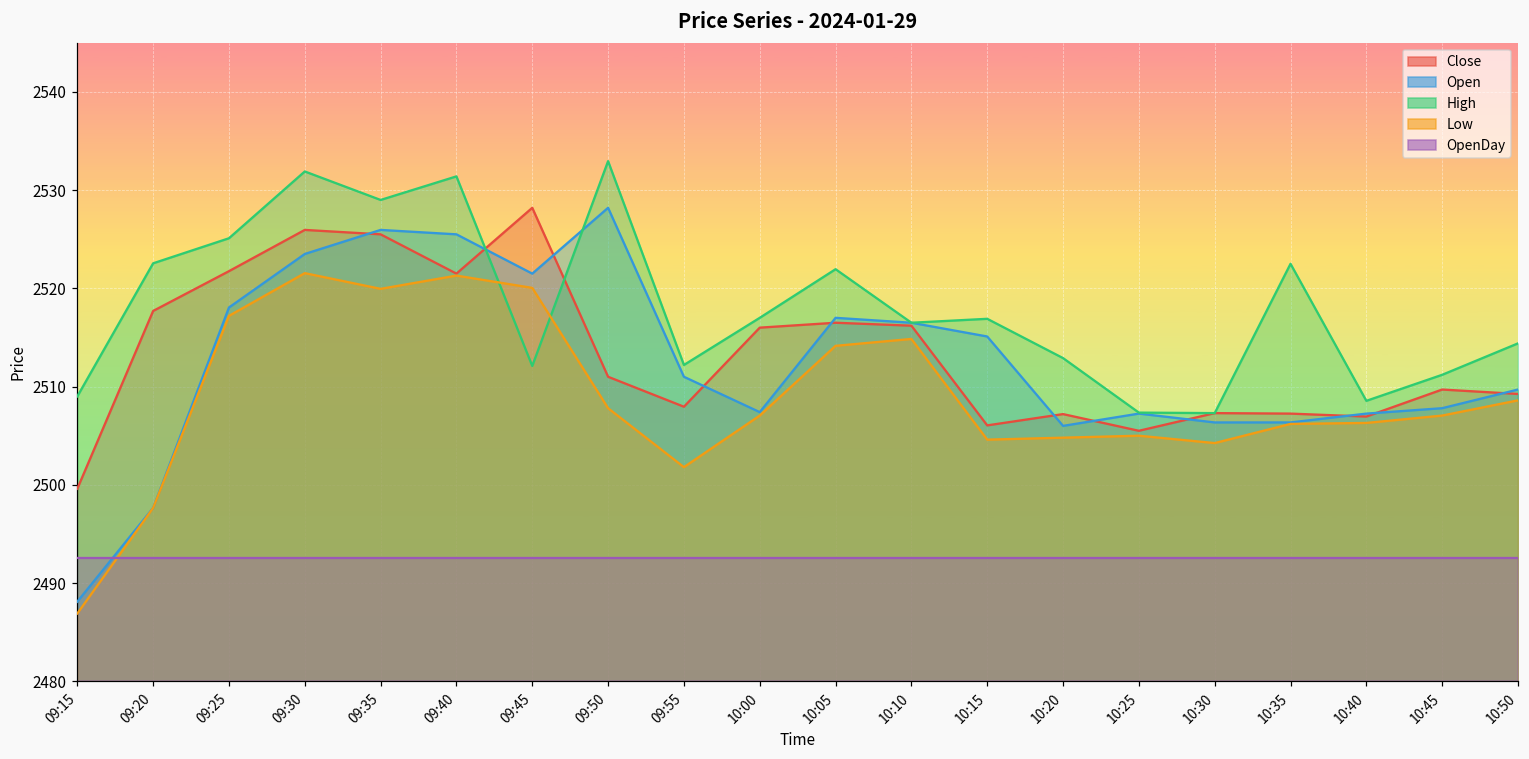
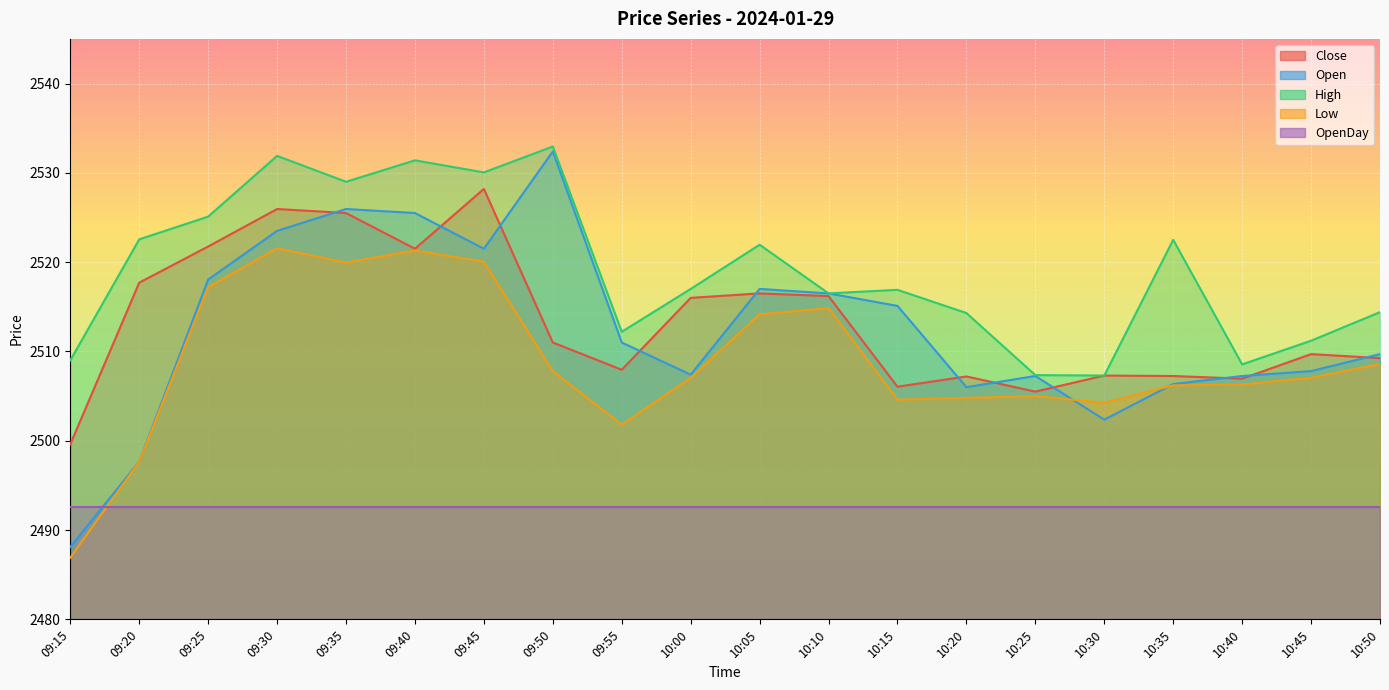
  {
    "Open": {
      "09:15": 2488,
      "09:25": 2518,
      "09:30": 2524,
      "09:35": 2526,
      "09:40": 2526,
      "09:45": 2522,
-     "09:50": 2528,
+     "09:50": 2532,
      "09:55": 2511,
      "10:00": 2507,
      "10:05": 2517,
      "10:15": 2515,
      "10:20": 2506,
-     "10:30": 2506,
+     "10:30": 2502,
      "10:40": 2507,
      "10:45": 2508,
      "10:50": 2510
    },
    "High": {
      "09:15": 2509,
      "09:20": 2523,
      "09:25": 2525,
      "09:30": 2532,
      "09:35": 2529,
      "09:40": 2531,
-     "09:45": 2512,
+     "09:45": 2530,
      "09:50": 2533,
      "09:55": 2512,
      "10:00": 2517,
      "10:05": 2522,
      "10:15": 2517,
-     "10:20": 2513,
+     "10:20": 2514,
      "10:35": 2523,
      "10:40": 2509,
      "10:45": 2511,
      "10:50": 2514
    },
    "OpenDay": {
      "09:15": 2493,
      "09:20": 2493,
      "09:25": 2493,
      "09:30": 2493,
      "09:35": 2493,
      "09:40": 2493,
      "09:45": 2493,
      "09:50": 2493,
      "09:55": 2493,
      "10:00": 2493,
      "10:05": 2493,
      "10:10": 2493,
      "10:15": 2493,
      "10:20": 2493,
      "10:25": 2493,
      "10:30": 2493,
      "10:35": 2493,
      "10:40": 2493,
      "10:45": 2493,
      "10:50": 2493
    }
  }
